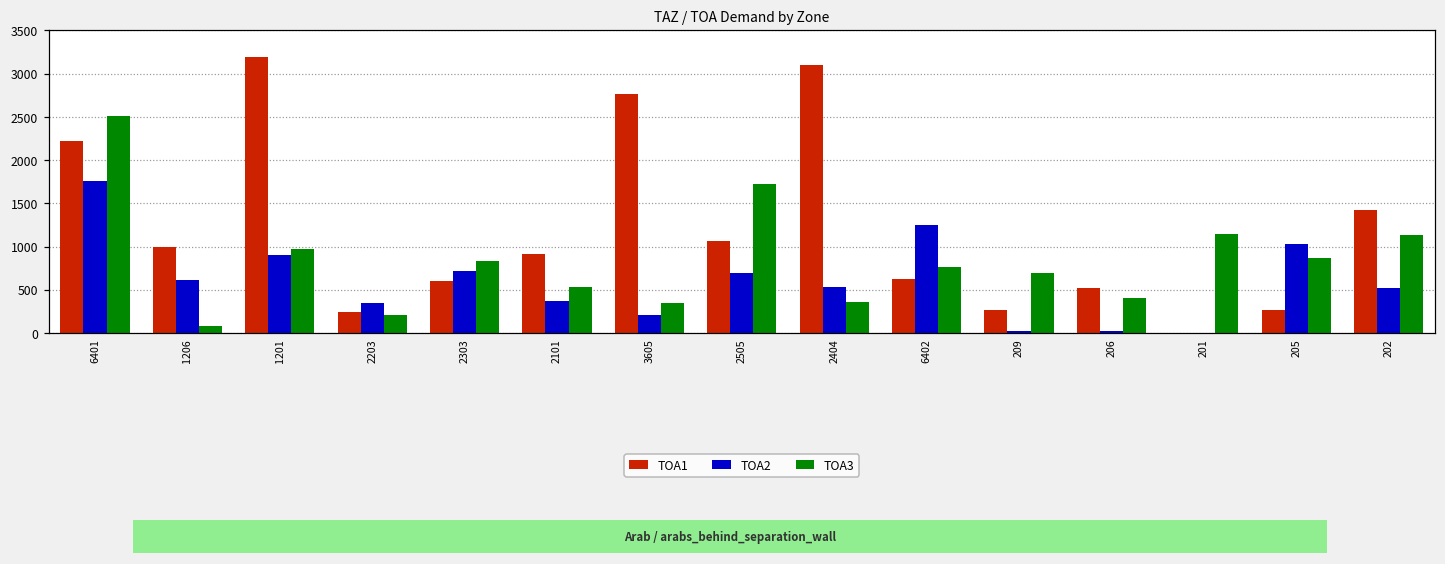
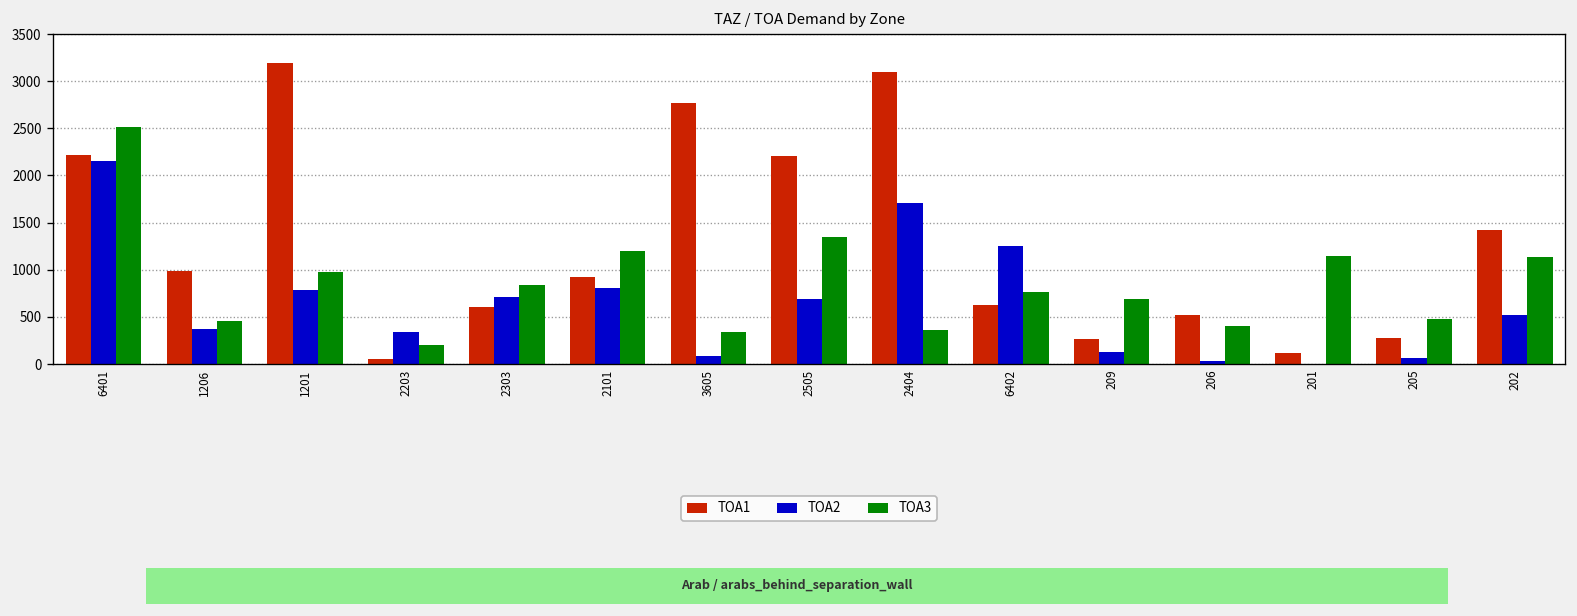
  {
    "TOA1": {
      "6401": 2200,
      "1206": 1000,
      "1201": 3200,
-     "2203": 200,
+     "2203": 100,
      "2303": 600,
      "2101": 900,
      "3605": 2800,
-     "2505": 1100,
+     "2505": 2200,
      "2404": 3100,
      "6402": 600,
      "209": 300,
      "206": 500,
-     "201": 0,
+     "201": 100,
      "205": 300,
      "202": 1400
    },
    "TOA2": {
-     "6401": 1800,
-     "1206": 600,
-     "1201": 900,
+     "6401": 2200,
+     "1206": 400,
+     "1201": 800,
      "2203": 300,
      "2303": 700,
-     "2101": 400,
-     "3605": 200,
+     "2101": 800,
+     "3605": 100,
      "2505": 700,
-     "2404": 500,
+     "2404": 1700,
      "6402": 1200,
-     "209": 0,
+     "209": 100,
      "201": 0,
-     "205": 1000,
+     "205": 100,
      "202": 500
    },
    "TOA3": {
      "6401": 2500,
-     "1206": 100,
+     "1206": 500,
      "1201": 1000,
      "2203": 200,
      "2303": 800,
-     "2101": 500,
+     "2101": 1200,
      "3605": 300,
-     "2505": 1700,
+     "2505": 1300,
      "2404": 400,
      "6402": 800,
      "209": 700,
      "206": 400,
      "201": 1100,
-     "205": 900,
+     "205": 500,
      "202": 1100
    }
  }
